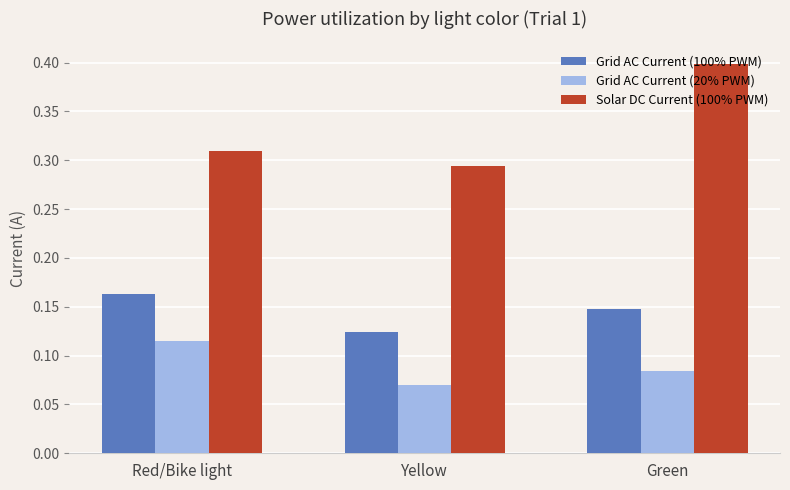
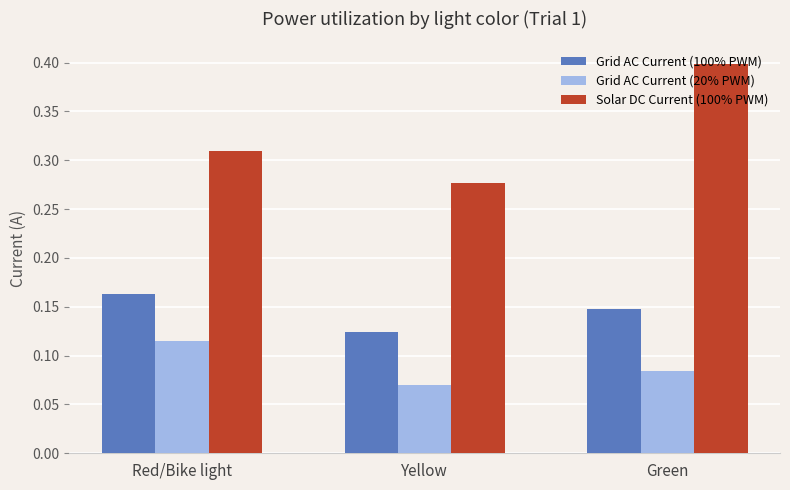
  {
    "Grid AC Current (100% PWM)": {
      "Red/Bike light": 0.16,
      "Yellow": 0.12,
      "Green": 0.15
    },
    "Grid AC Current (20% PWM)": {
      "Red/Bike light": 0.12,
      "Yellow": 0.07,
      "Green": 0.08
    },
    "Solar DC Current (100% PWM)": {
      "Red/Bike light": 0.31,
-     "Yellow": 0.29,
+     "Yellow": 0.28,
      "Green": 0.40
    }
  }
